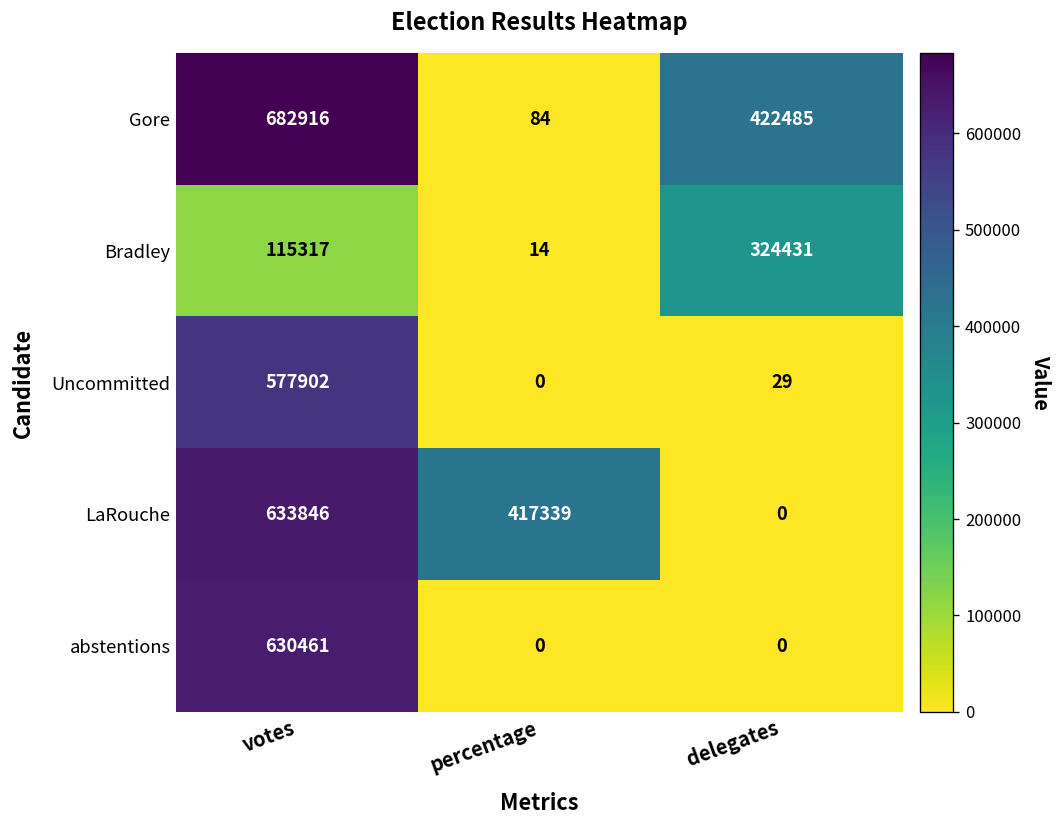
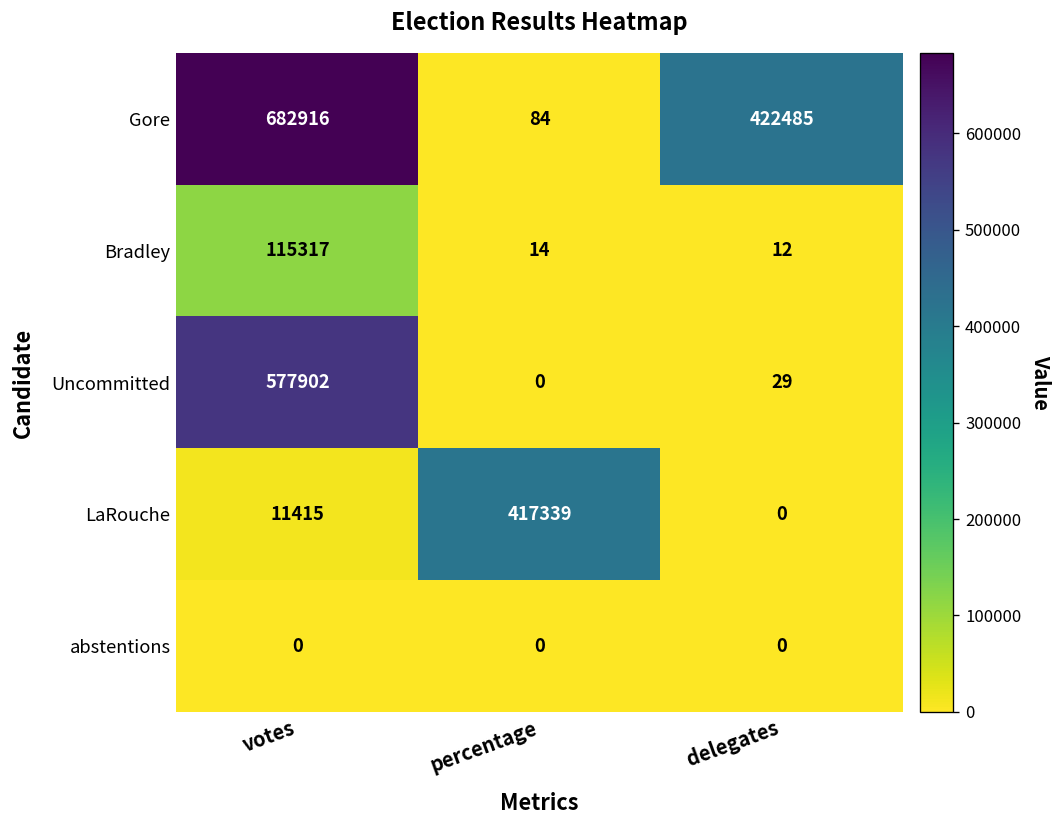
  {
    "Gore": {
      "votes": 682916,
      "percentage": 84,
      "delegates": 422485
    },
    "Bradley": {
      "votes": 115317,
      "percentage": 14,
-     "delegates": 324431
+     "delegates": 12
    },
    "Uncommitted": {
      "votes": 577902,
      "percentage": 0,
      "delegates": 29
    },
    "LaRouche": {
-     "votes": 633846,
+     "votes": 11415,
      "percentage": 417339,
      "delegates": 0
    },
    "abstentions": {
-     "votes": 630461,
+     "votes": 0,
      "percentage": 0,
      "delegates": 0
    }
  }
